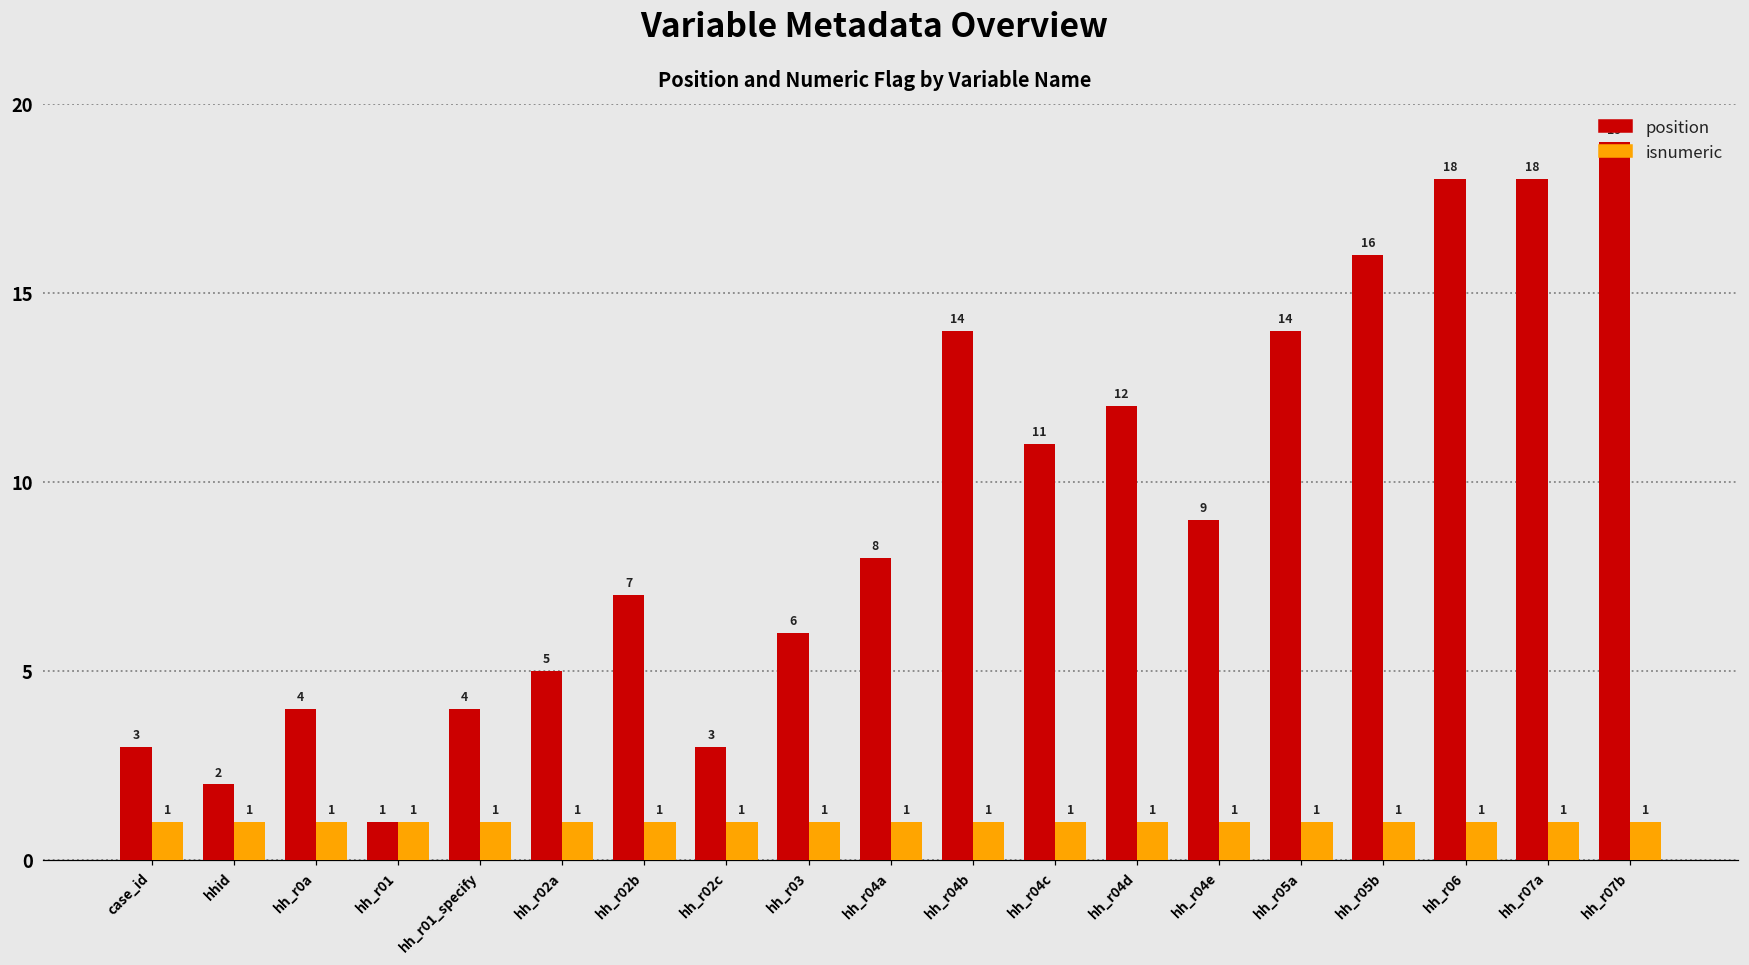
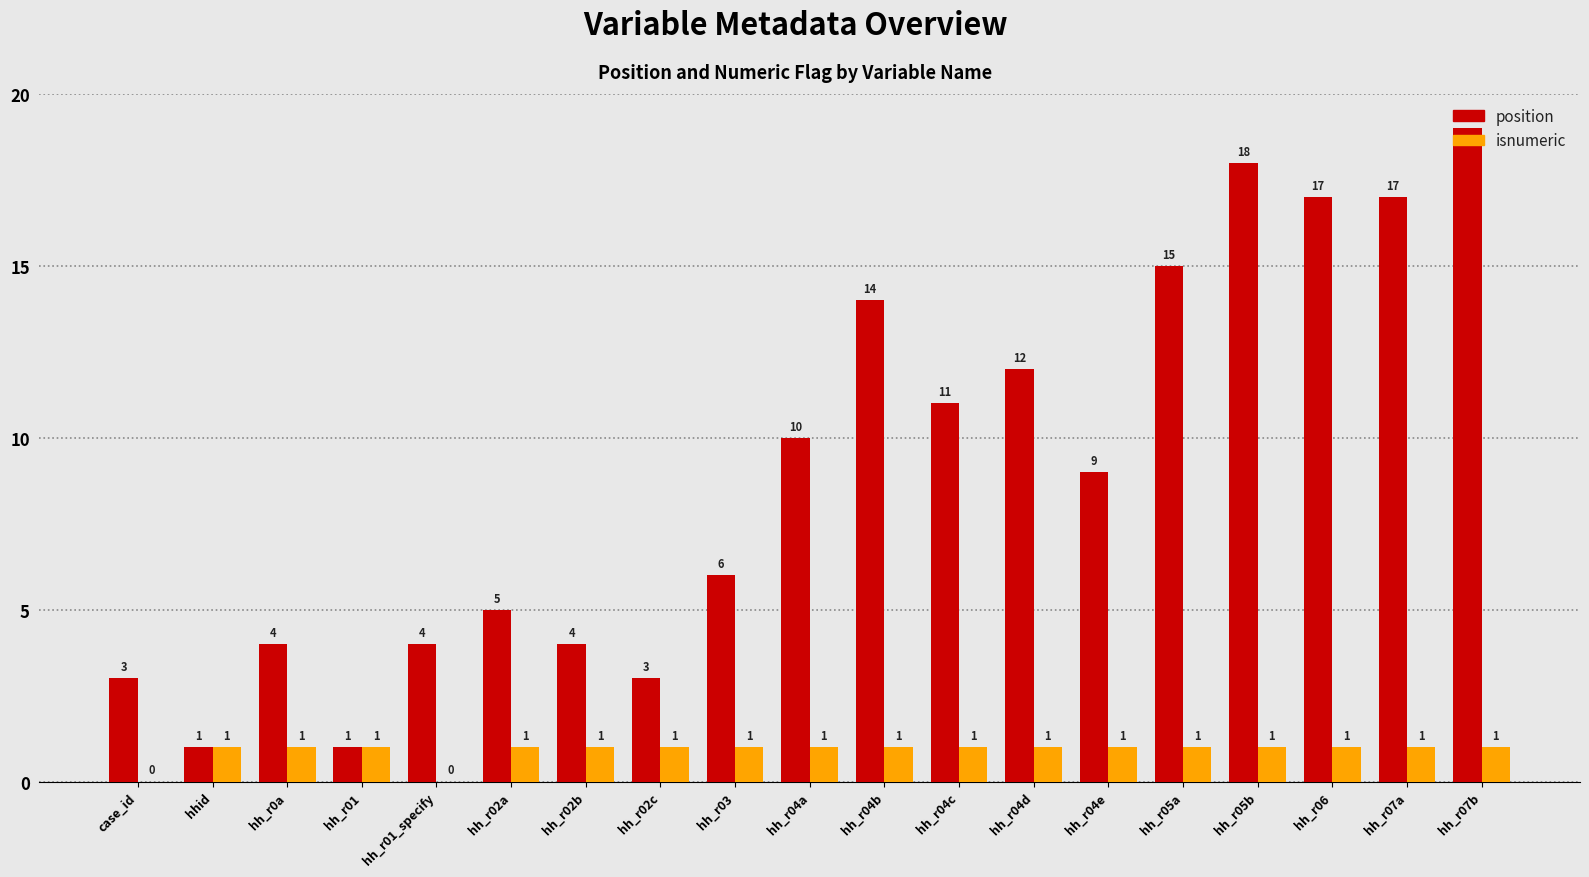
  {
    "position": {
      "case_id": 3,
-     "hhid": 2,
+     "hhid": 1,
      "hh_r0a": 4,
      "hh_r01": 1,
      "hh_r01_specify": 4,
      "hh_r02a": 5,
-     "hh_r02b": 7,
+     "hh_r02b": 4,
      "hh_r02c": 3,
      "hh_r03": 6,
-     "hh_r04a": 8,
+     "hh_r04a": 10,
      "hh_r04b": 14,
      "hh_r04c": 11,
      "hh_r04d": 12,
      "hh_r04e": 9,
-     "hh_r05a": 14,
-     "hh_r05b": 16,
-     "hh_r06": 18,
-     "hh_r07a": 18,
+     "hh_r05a": 15,
+     "hh_r05b": 18,
+     "hh_r06": 17,
+     "hh_r07a": 17,
      "hh_r07b": 19
    },
    "isnumeric": {
-     "case_id": 1,
+     "case_id": 0,
      "hhid": 1,
      "hh_r0a": 1,
      "hh_r01": 1,
-     "hh_r01_specify": 1,
+     "hh_r01_specify": 0,
      "hh_r02a": 1,
      "hh_r02b": 1,
      "hh_r02c": 1,
      "hh_r03": 1,
      "hh_r04a": 1,
      "hh_r04b": 1,
      "hh_r04c": 1,
      "hh_r04d": 1,
      "hh_r04e": 1,
      "hh_r05a": 1,
      "hh_r05b": 1,
      "hh_r06": 1,
      "hh_r07a": 1,
      "hh_r07b": 1
    }
  }
